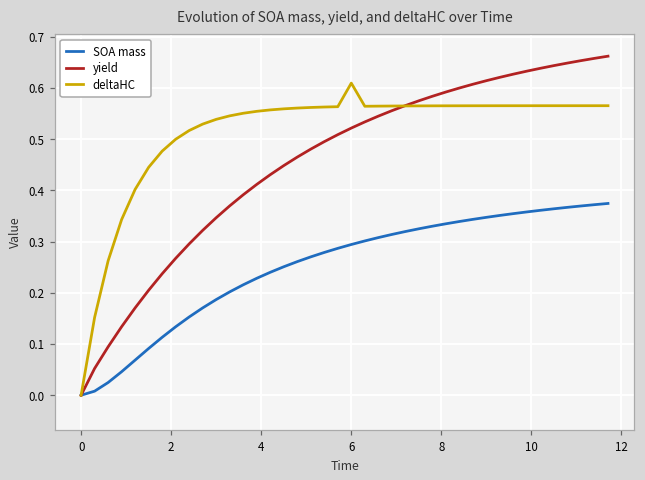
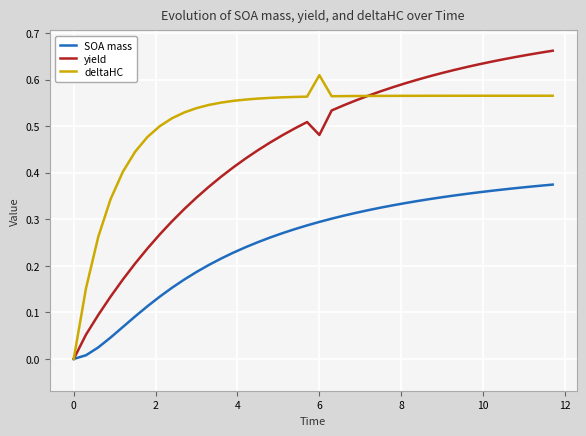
  {
    "yield": {
-     "6": 0.52
+     "6": 0.48
    },
    "deltaHC": {
      "6": 0.61
    }
  }
